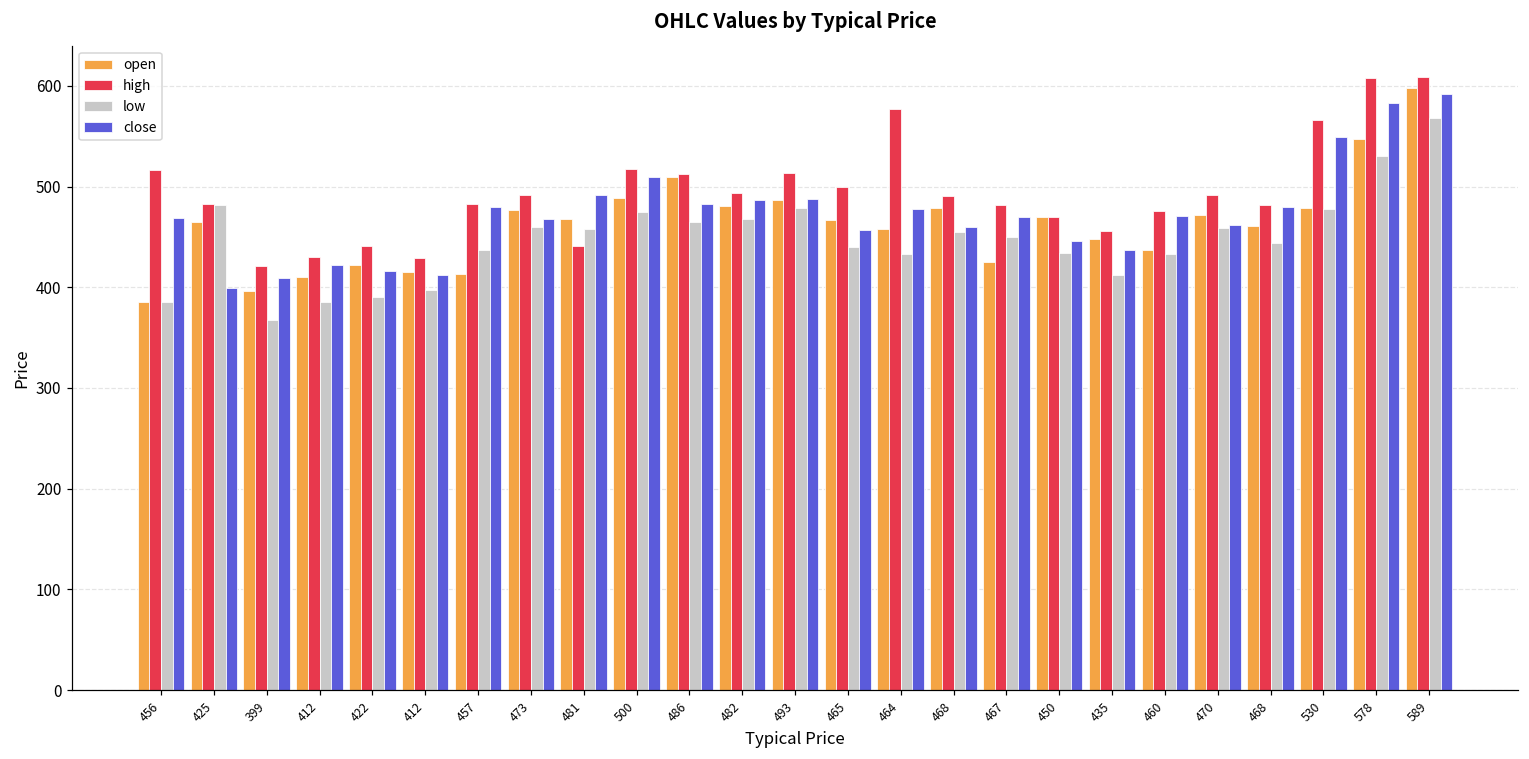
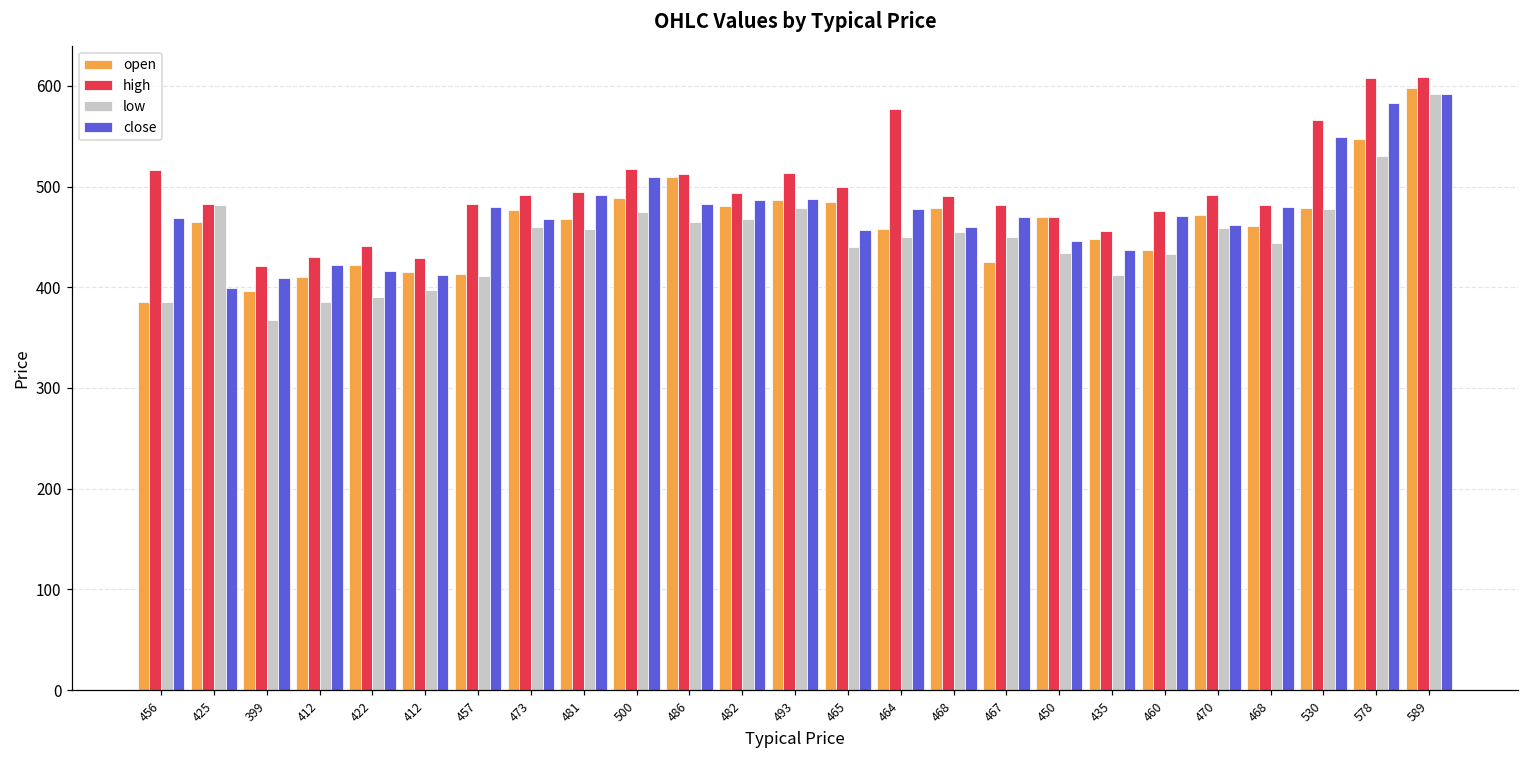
  {
    "open": {
      "456": 390,
      "425": 470,
      "399": 400,
      "422": 420,
      "457": 410,
      "473": 480,
      "481": 470,
      "500": 490,
      "486": 510,
      "482": 480,
      "493": 490,
-     "465": 470,
+     "465": 490,
      "464": 460,
      "467": 430,
      "450": 470,
      "435": 450,
      "460": 440,
      "470": 470,
      "530": 480,
      "578": 550,
      "589": 600
    },
    "high": {
      "456": 520,
      "425": 480,
      "399": 420,
      "422": 440,
      "457": 480,
      "473": 490,
-     "481": 440,
+     "481": 490,
      "500": 520,
      "486": 510,
      "482": 490,
      "493": 510,
      "465": 500,
      "464": 580,
      "467": 480,
      "450": 470,
      "435": 460,
      "460": 480,
      "470": 490,
      "530": 570,
      "578": 610,
      "589": 610
    },
    "low": {
      "456": 390,
      "425": 480,
      "399": 370,
      "422": 390,
-     "457": 440,
+     "457": 410,
      "473": 460,
      "481": 460,
      "500": 470,
      "486": 460,
      "482": 470,
      "493": 480,
      "465": 440,
-     "464": 430,
+     "464": 450,
      "467": 450,
      "450": 430,
      "435": 410,
      "460": 430,
      "470": 460,
      "530": 480,
      "578": 530,
-     "589": 570
+     "589": 590
    },
    "close": {
      "456": 470,
      "425": 400,
      "399": 410,
      "422": 420,
      "457": 480,
      "473": 470,
      "481": 490,
      "500": 510,
      "486": 480,
      "482": 490,
      "493": 490,
      "465": 460,
      "464": 480,
      "467": 470,
      "450": 450,
      "435": 440,
      "460": 470,
      "470": 460,
      "530": 550,
      "578": 580,
      "589": 590
    }
  }
